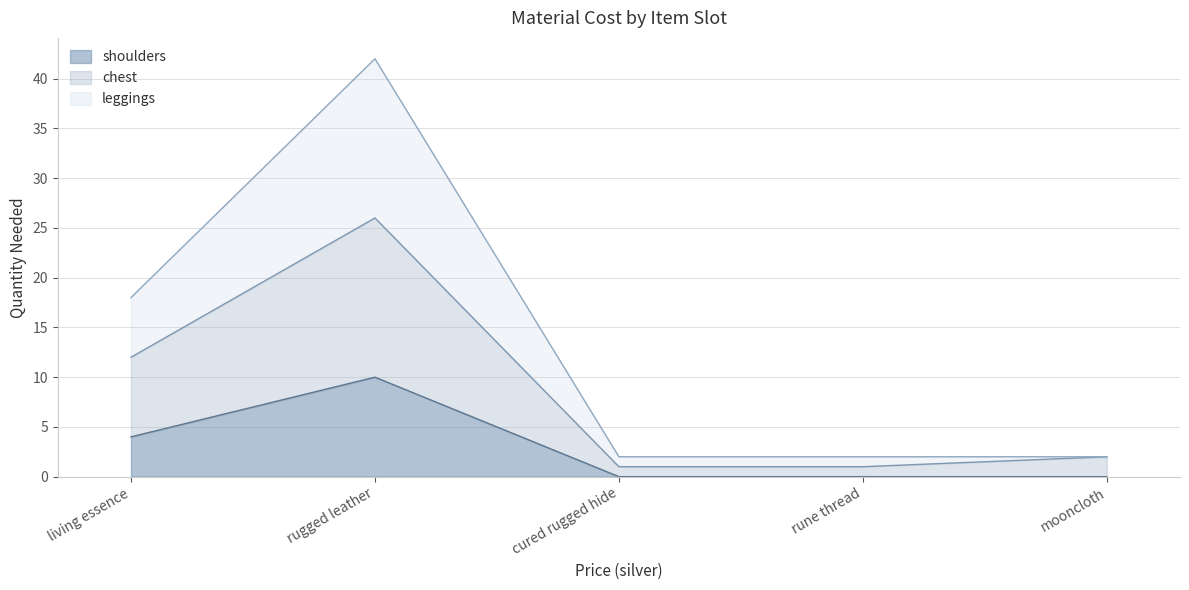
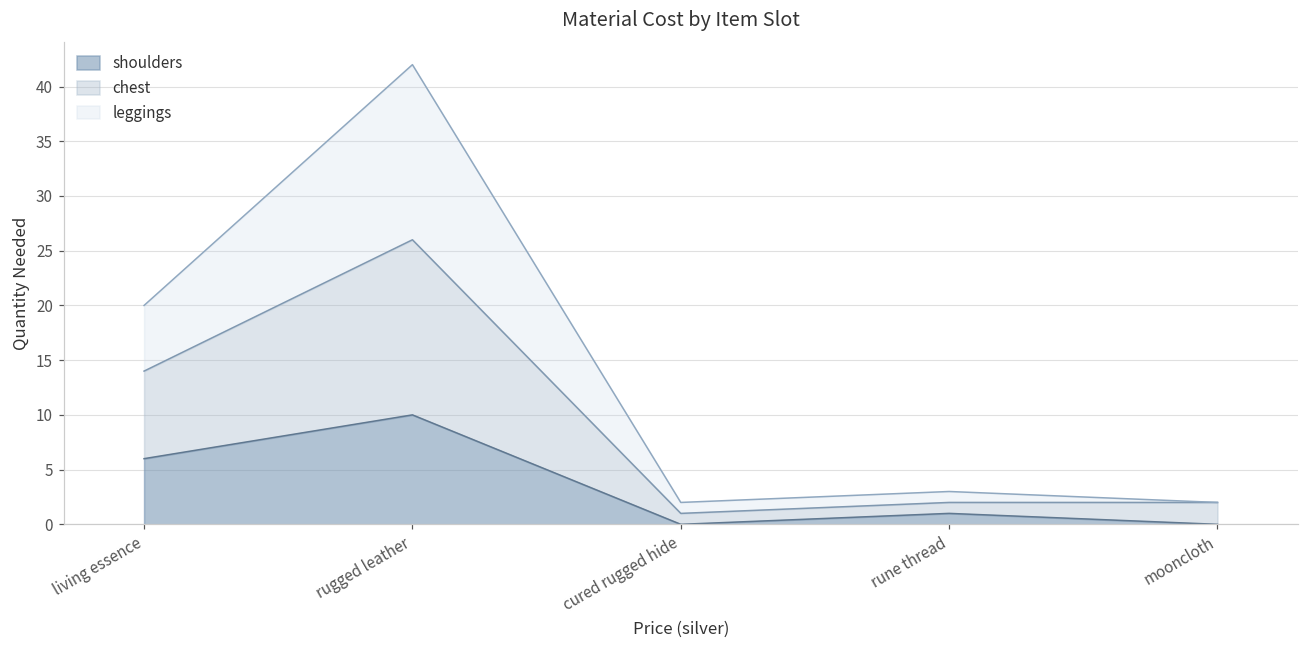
  {
    "shoulders": {
-     "living essence": 4,
+     "living essence": 6,
      "rugged leather": 10,
      "cured rugged hide": 0,
-     "rune thread": 0,
+     "rune thread": 1,
      "mooncloth": 0
    }
  }
